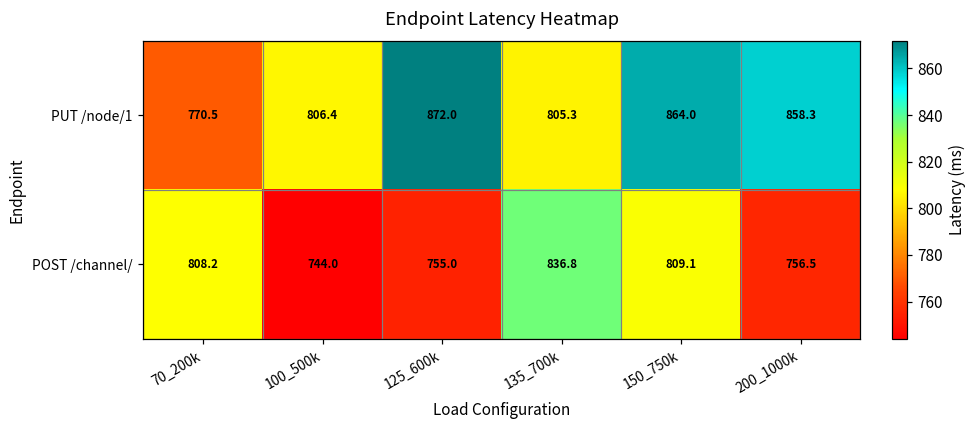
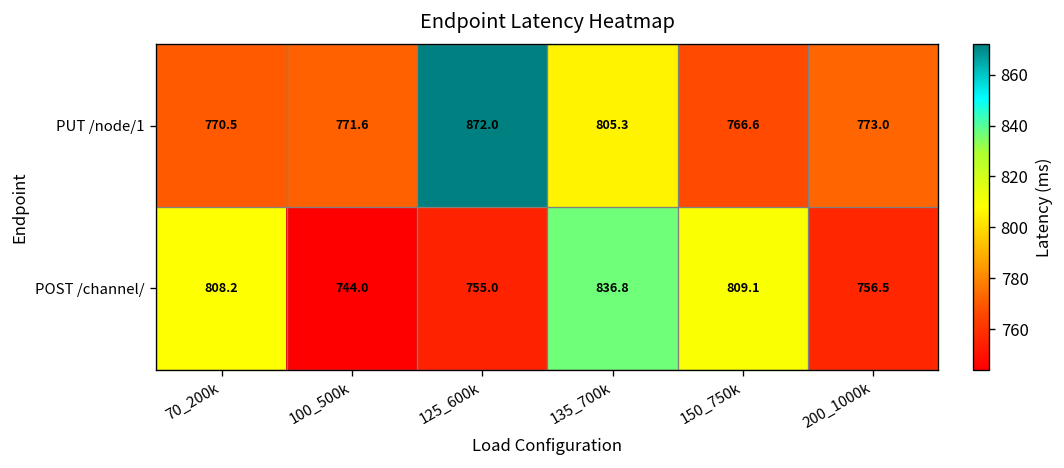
  {
    "PUT /node/1": {
      "70_200k": 770.5,
-     "100_500k": 806.4,
+     "100_500k": 771.6,
      "125_600k": 872.0,
      "135_700k": 805.3,
-     "150_750k": 864.0,
-     "200_1000k": 858.3
+     "150_750k": 766.6,
+     "200_1000k": 773.0
    },
    "POST /channel/": {
      "70_200k": 808.2,
      "100_500k": 744.0,
      "125_600k": 755.0,
      "135_700k": 836.8,
      "150_750k": 809.1,
      "200_1000k": 756.5
    }
  }
